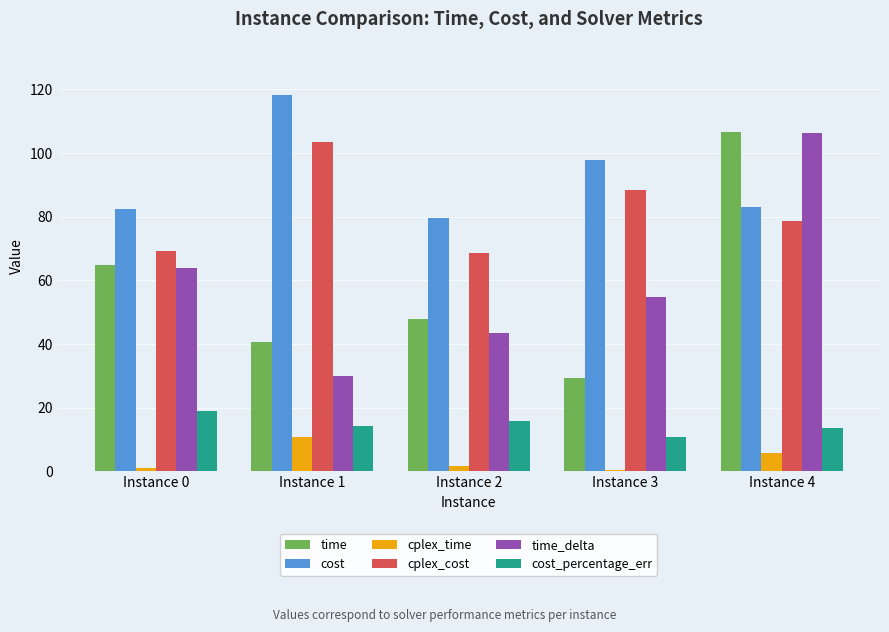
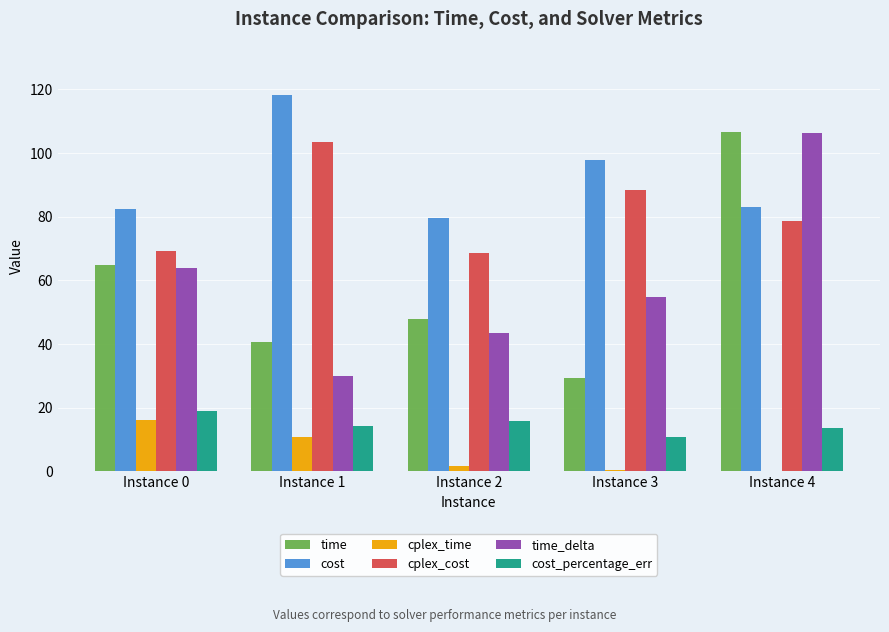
  {
    "time": {
      "Instance 0": 65,
      "Instance 1": 41,
      "Instance 2": 48,
      "Instance 3": 29,
      "Instance 4": 107
    },
    "cost": {
      "Instance 0": 82,
      "Instance 1": 118,
      "Instance 2": 80,
      "Instance 3": 98,
      "Instance 4": 83
    },
    "cplex_time": {
-     "Instance 0": 1,
+     "Instance 0": 16,
      "Instance 1": 11,
      "Instance 2": 2,
-     "Instance 4": 6
+     "Instance 4": 0
    },
    "cplex_cost": {
      "Instance 0": 69,
      "Instance 1": 103,
      "Instance 2": 69,
      "Instance 3": 88,
      "Instance 4": 79
    },
    "time_delta": {
      "Instance 0": 64,
      "Instance 1": 30,
      "Instance 2": 44,
      "Instance 3": 55,
      "Instance 4": 106
    },
    "cost_percentage_err": {
      "Instance 0": 19,
      "Instance 1": 14,
      "Instance 2": 16,
      "Instance 3": 11,
      "Instance 4": 14
    }
  }
